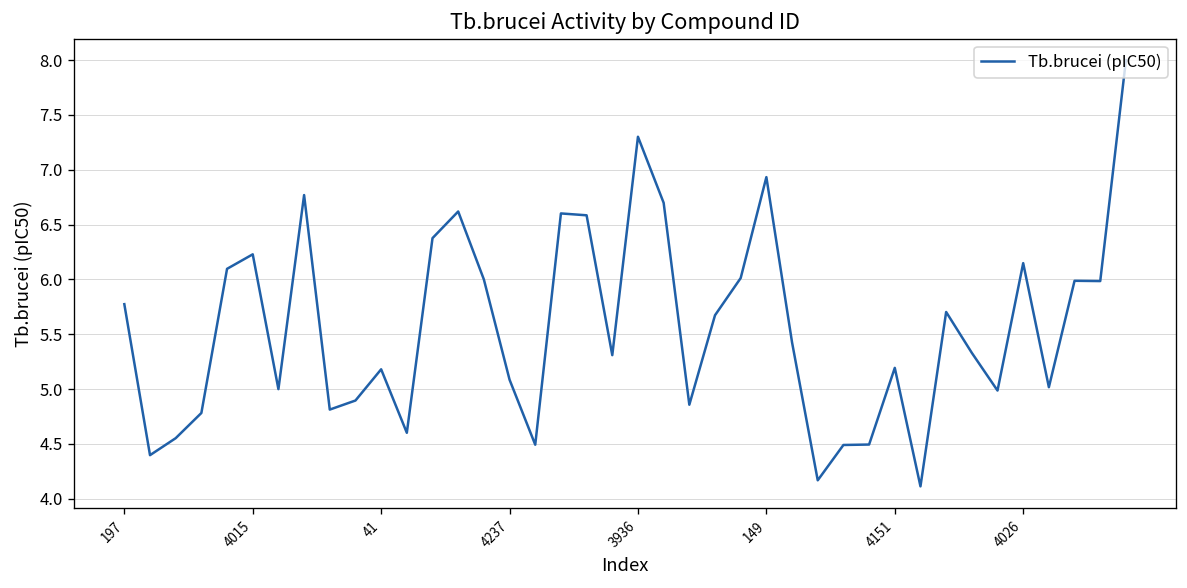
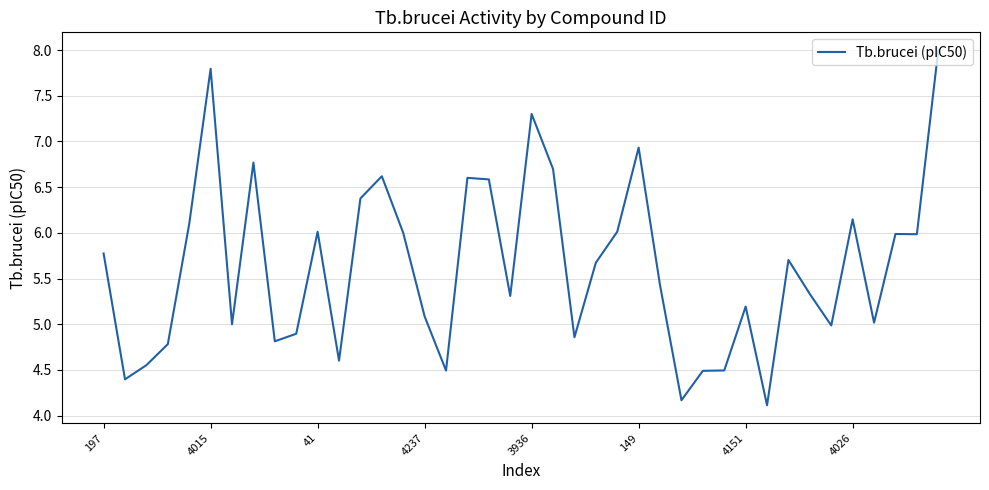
  {
    "197": 5.8,
-   "4015": 6.2,
-   "41": 5.2,
+   "4015": 7.8,
+   "41": 6.0,
    "4237": 5.1,
    "3936": 7.3,
    "149": 6.9,
    "4151": 5.2,
    "4026": 6.1
  }
